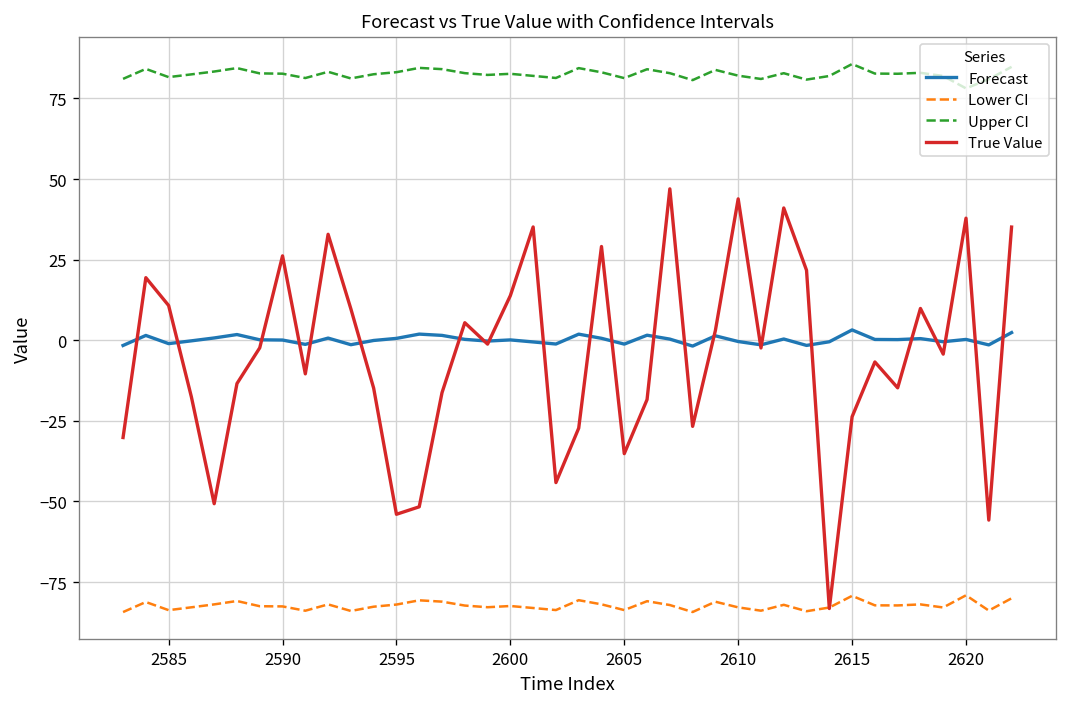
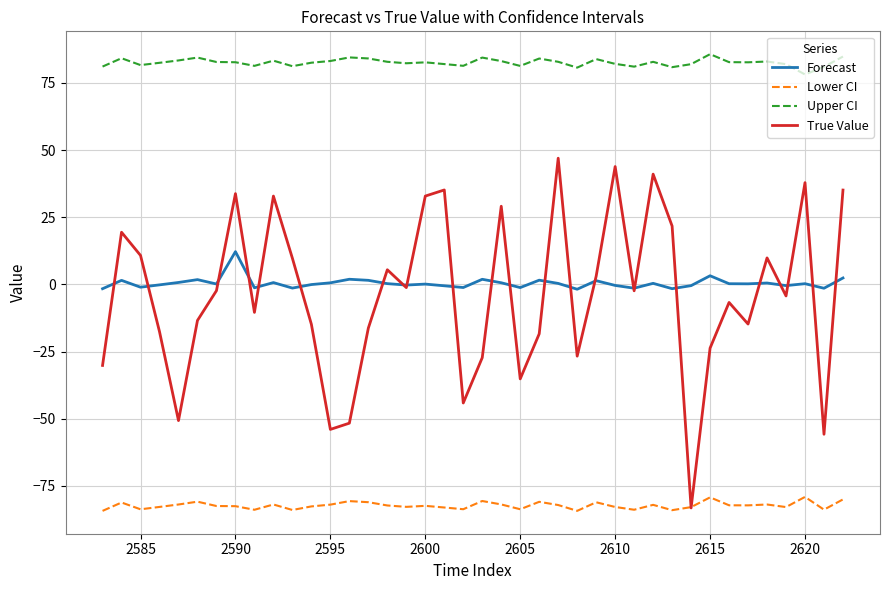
  {
    "Forecast": {
      "2585": -1,
-     "2590": 0,
+     "2590": 12,
      "2595": 1,
      "2600": 0,
      "2605": -1,
      "2610": 0,
      "2615": 3,
      "2620": 0
    },
    "Lower CI": {
      "2585": -84,
      "2590": -83,
      "2595": -82,
      "2600": -82,
      "2605": -84,
      "2610": -83,
      "2615": -79,
      "2620": -79
    },
    "Upper CI": {
      "2585": 82,
      "2590": 83,
      "2595": 83,
      "2600": 83,
      "2605": 81,
      "2610": 82,
      "2615": 86
    },
    "True Value": {
      "2585": 11,
-     "2590": 26,
+     "2590": 34,
      "2595": -54,
-     "2600": 14,
+     "2600": 33,
      "2605": -35,
      "2610": 44,
      "2615": -24,
      "2620": 38
    }
  }
